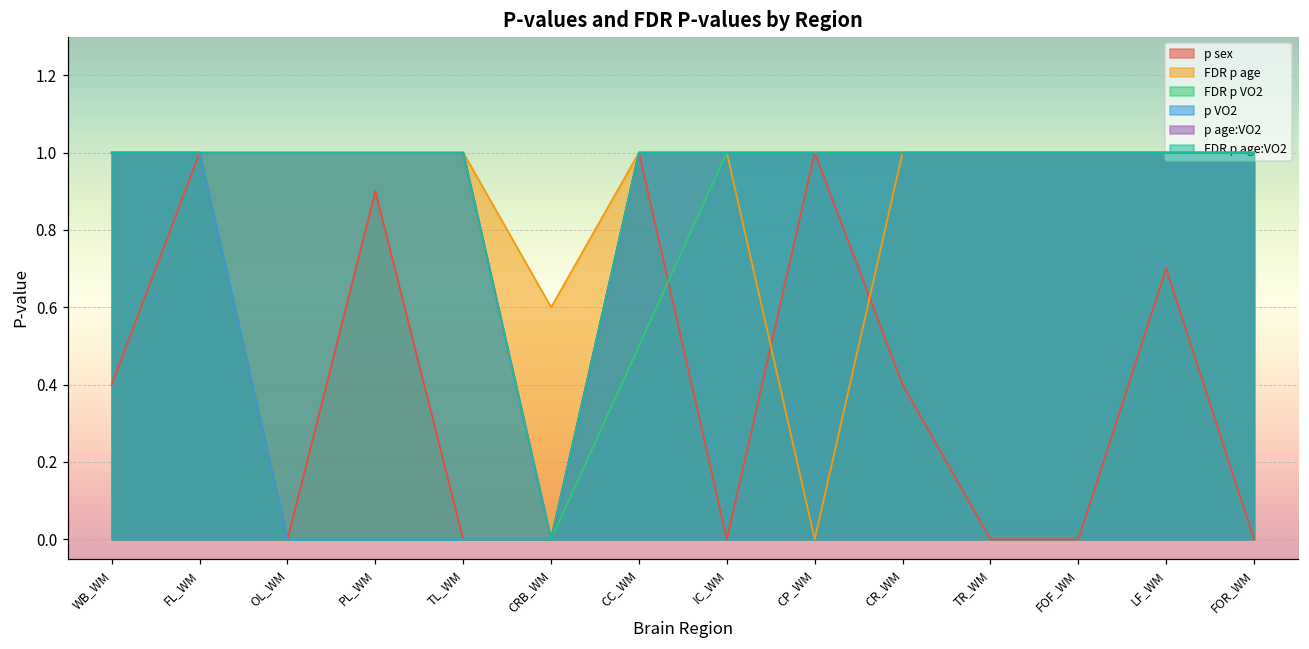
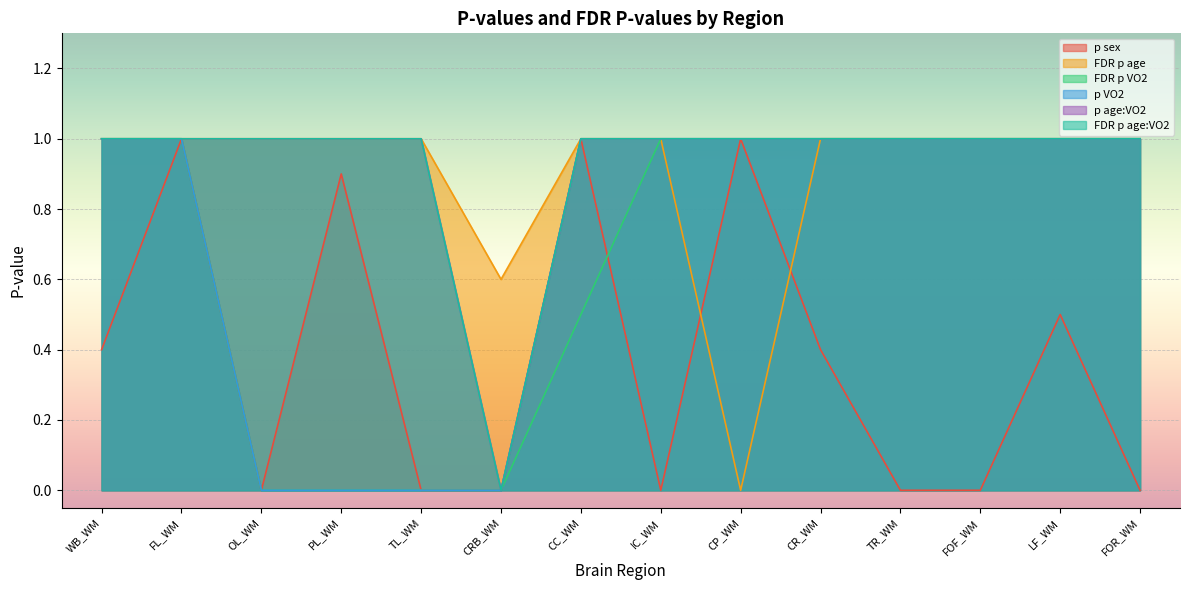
  {
    "p sex": {
      "WB_WM": 0.4,
      "PL_WM": 0.9,
      "IC_WM": 0.0,
      "CR_WM": 0.4,
      "TR_WM": 0.0,
      "FOF_WM": 0.0,
-     "LF_WM": 0.7,
+     "LF_WM": 0.5,
      "FOR_WM": 0.0
    },
    "FDR p age": {
      "CRB_WM": 0.6,
      "CP_WM": 0.0
    }
  }
